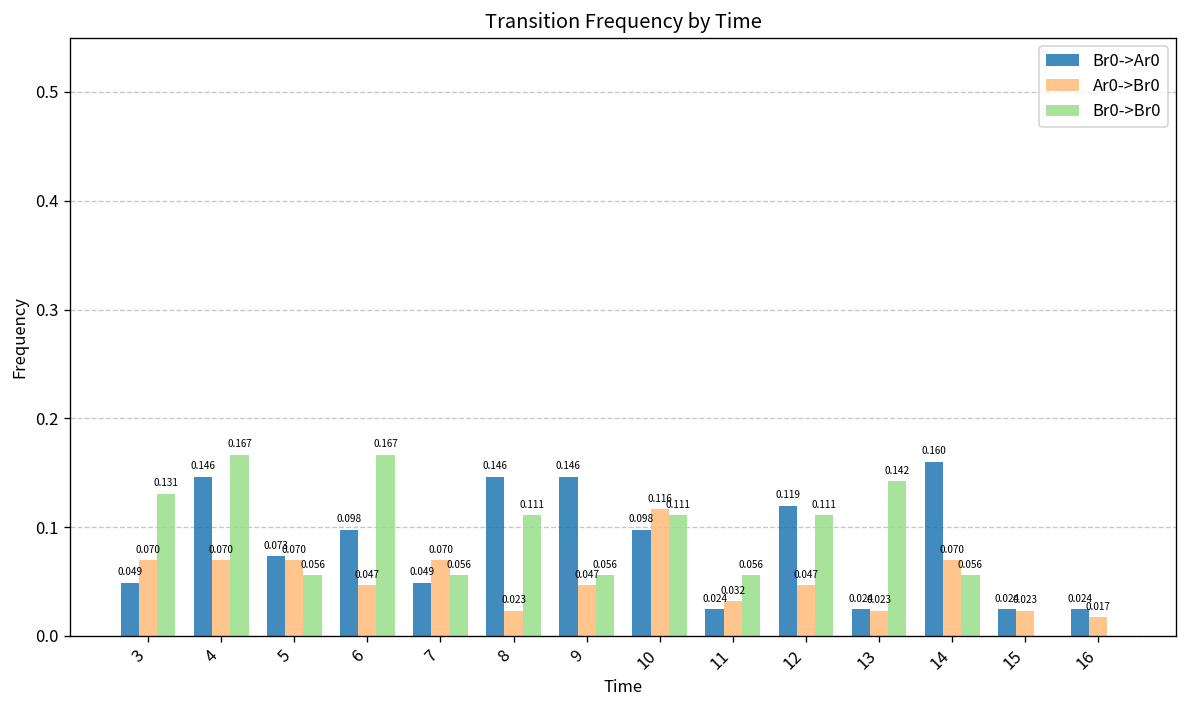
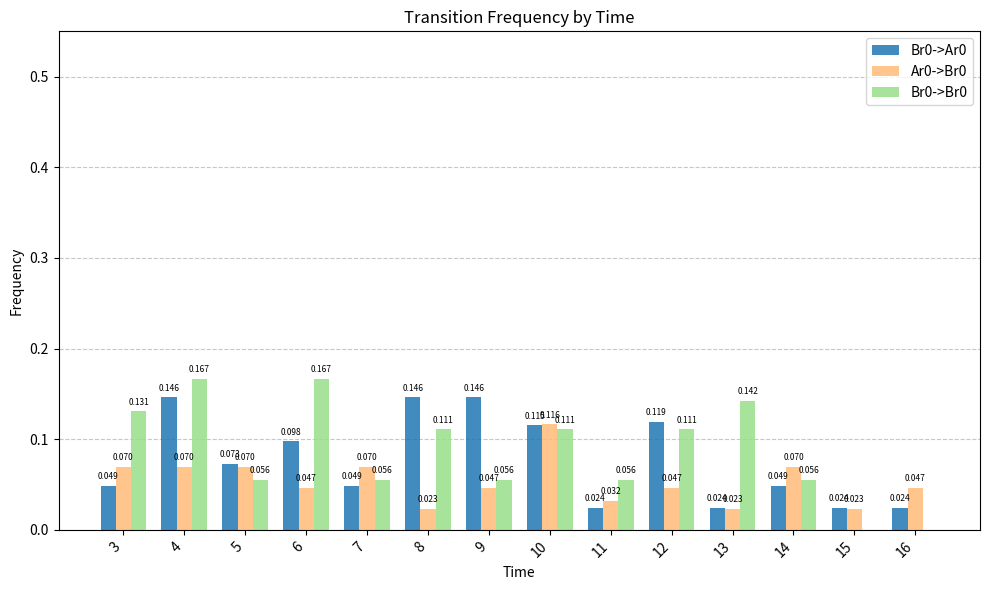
  {
    "Br0->Ar0": {
      "3": 0.049,
      "4": 0.146,
      "6": 0.098,
      "7": 0.049,
      "8": 0.146,
      "9": 0.146,
-     "10": 0.098,
+     "10": 0.115,
      "11": 0.024,
      "12": 0.119,
-     "14": 0.160,
+     "14": 0.049,
      "16": 0.024
    },
    "Ar0->Br0": {
      "3": 0.070,
      "4": 0.070,
      "6": 0.047,
      "7": 0.070,
      "8": 0.023,
      "9": 0.047,
      "11": 0.032,
      "12": 0.047,
      "14": 0.070,
-     "16": 0.017
+     "16": 0.047
    },
    "Br0->Br0": {
      "3": 0.131,
      "4": 0.167,
      "5": 0.056,
      "6": 0.167,
      "7": 0.056,
      "8": 0.111,
      "9": 0.056,
      "10": 0.111,
      "11": 0.056,
      "12": 0.111,
      "13": 0.142,
      "14": 0.056
    }
  }
